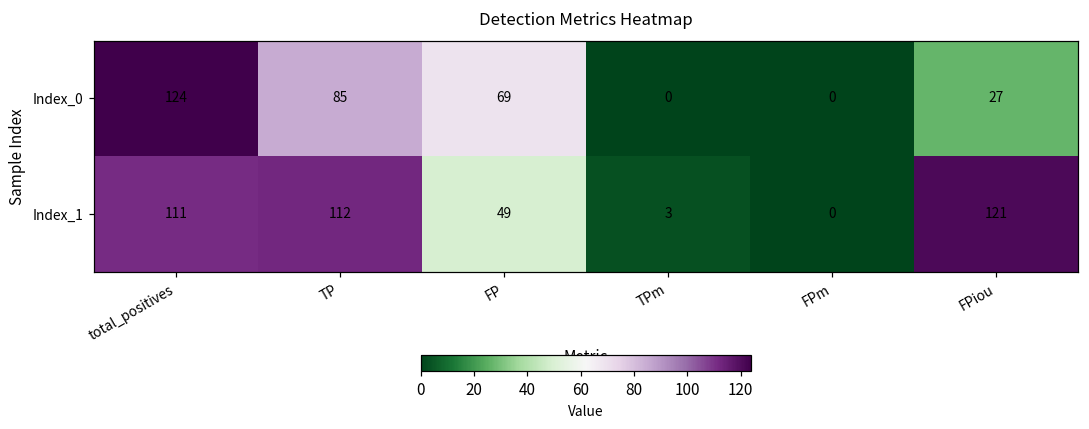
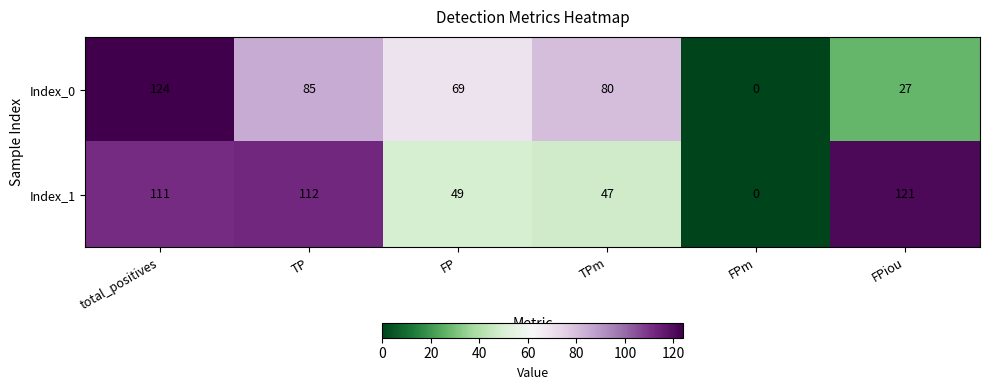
  {
    "Index_0": {
      "total_positives": 124,
      "TP": 85,
      "FP": 69,
-     "TPm": 0,
+     "TPm": 80,
      "FPm": 0,
      "FPiou": 27
    },
    "Index_1": {
      "total_positives": 111,
      "TP": 112,
      "FP": 49,
-     "TPm": 3,
+     "TPm": 47,
      "FPm": 0,
      "FPiou": 121
    }
  }
